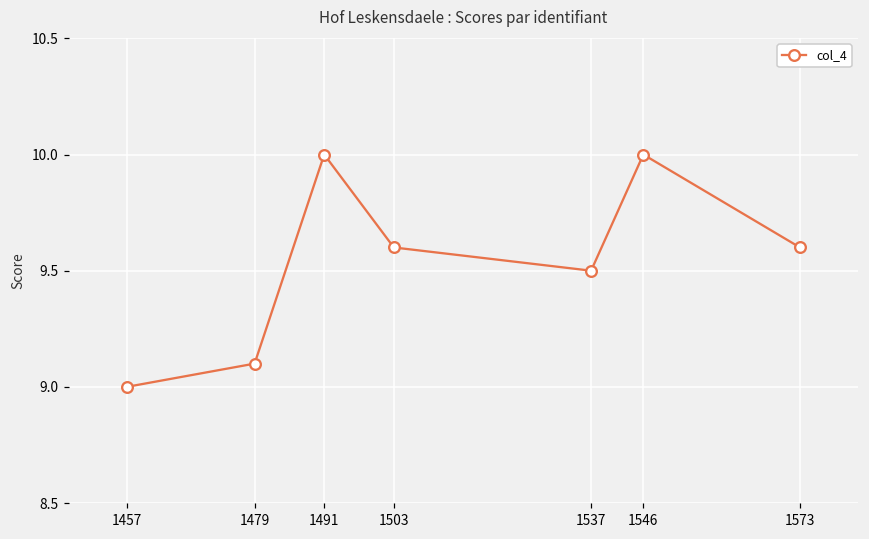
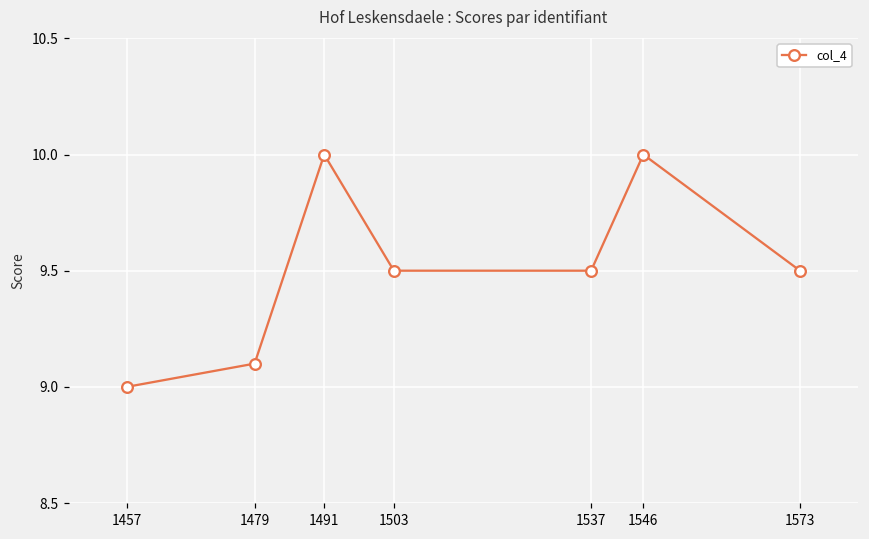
  {
    "1457": 9.0,
    "1479": 9.1,
    "1491": 10.0,
-   "1503": 9.6,
+   "1503": 9.5,
    "1537": 9.5,
    "1546": 10.0,
-   "1573": 9.6
+   "1573": 9.5
  }
